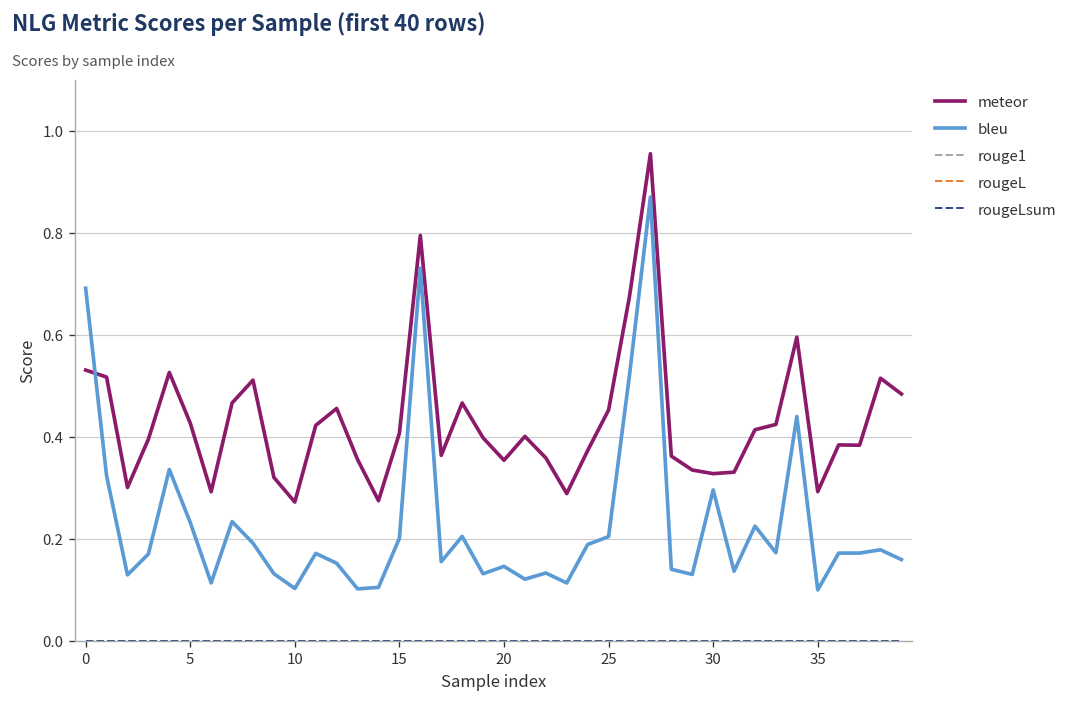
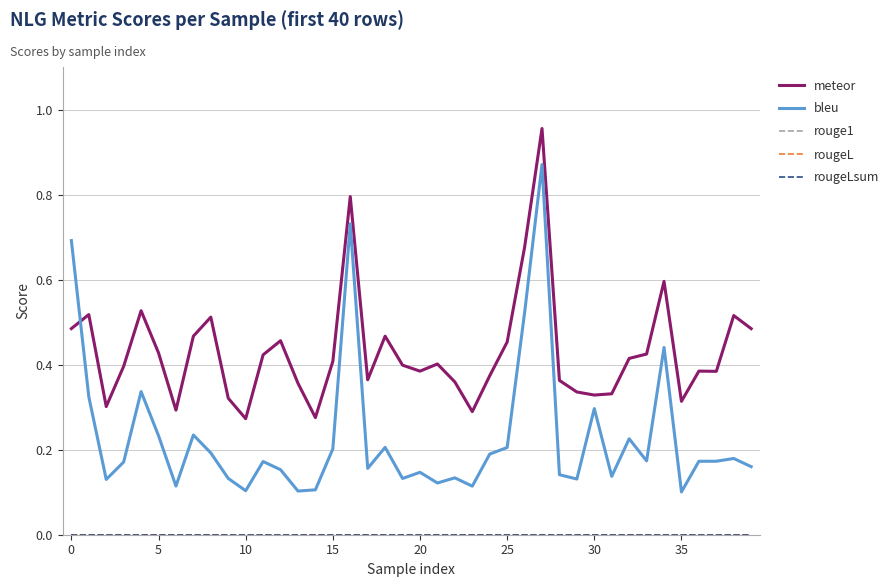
  {
    "meteor": {
-     "0": 0.53,
+     "0": 0.48,
      "5": 0.43,
      "10": 0.27,
      "15": 0.41,
-     "20": 0.35,
+     "20": 0.38,
      "25": 0.45,
      "30": 0.33,
-     "35": 0.29
+     "35": 0.31
    },
    "bleu": {
      "0": 0.69,
      "5": 0.23,
      "10": 0.10,
      "15": 0.20,
      "20": 0.15,
      "25": 0.21,
      "30": 0.30,
      "35": 0.10
    },
    "rougeLsum": {
      "0": 0.00,
      "5": 0.00,
      "10": 0.00,
      "15": 0.00,
      "20": 0.00,
      "25": 0.00,
      "30": 0.00,
      "35": 0.00
    }
  }
